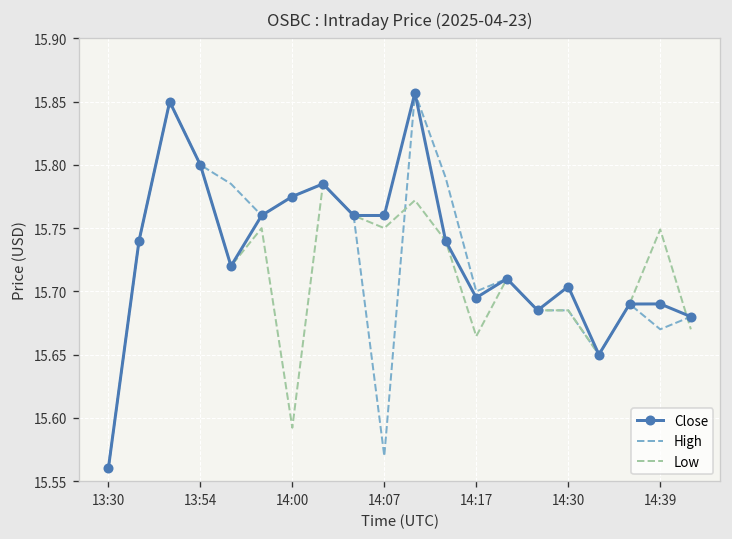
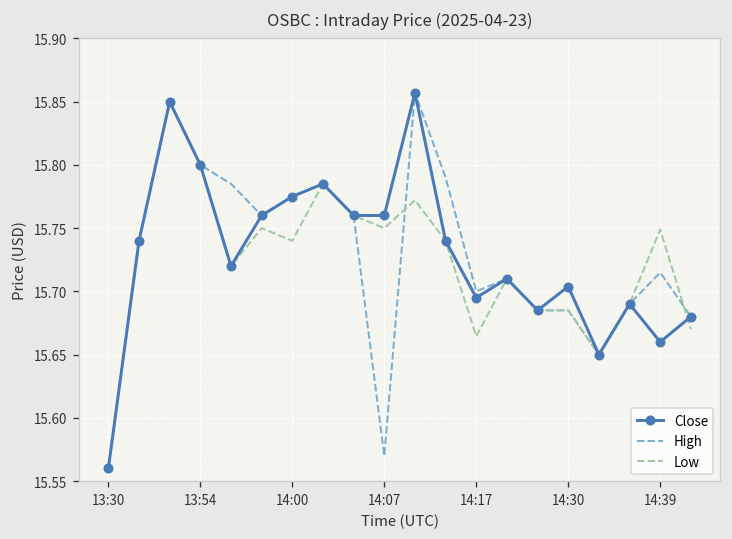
  {
    "Close": {
      "14:07": 15.760,
      "14:17": 15.695,
      "14:30": 15.704,
-     "14:39": 15.690
+     "14:39": 15.660
    },
    "High": {
      "14:07": 15.570,
      "14:17": 15.700,
-     "14:39": 15.670
+     "14:39": 15.715
    },
    "Low": {
-     "14:00": 15.592,
+     "14:00": 15.740,
      "14:07": 15.750,
      "14:17": 15.665,
      "14:39": 15.749
    }
  }
